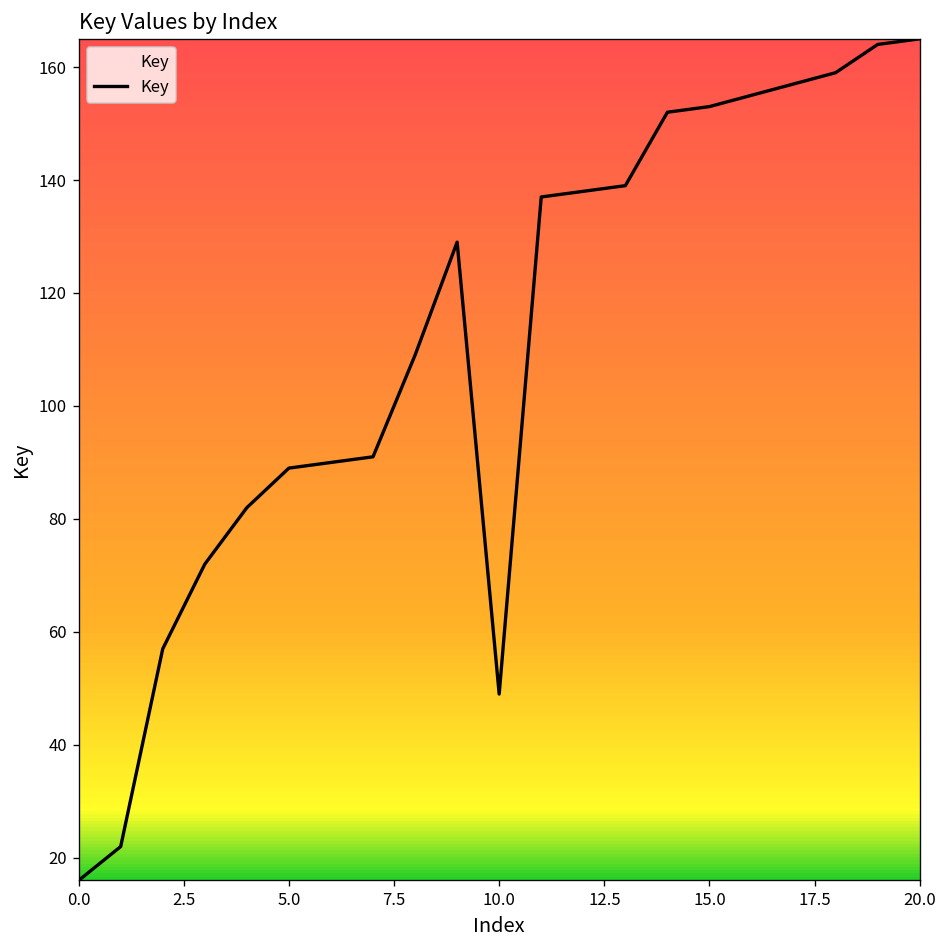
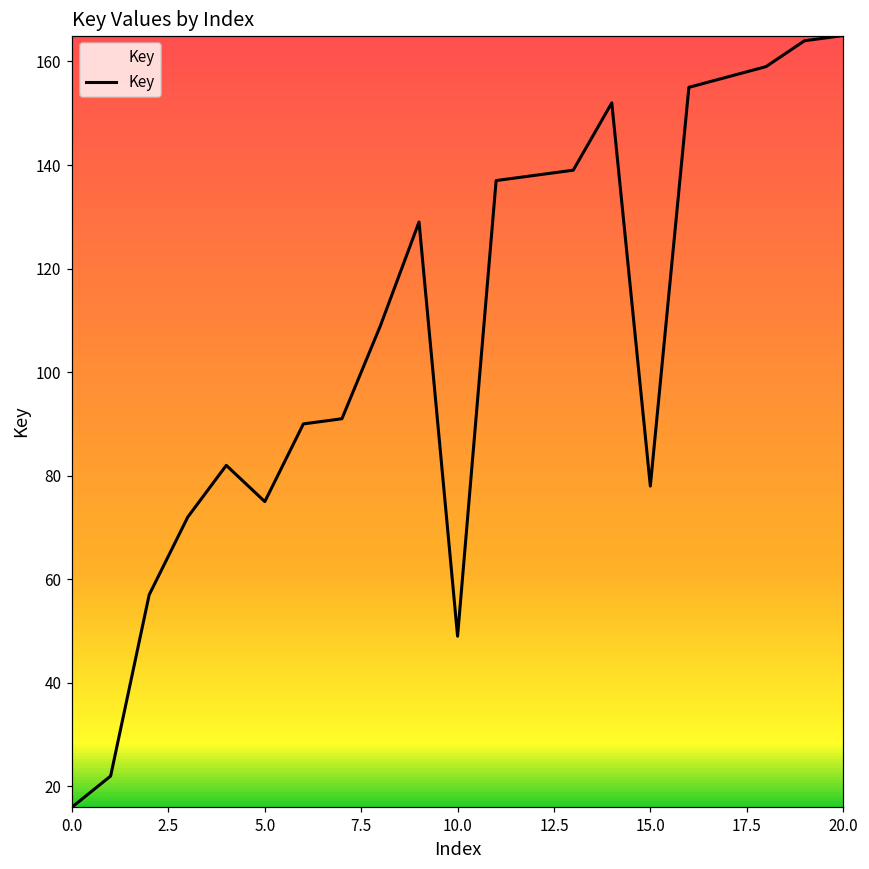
  {
    "0.0": 16,
-   "5.0": 89,
+   "5.0": 75,
    "10.0": 49,
-   "15.0": 153,
+   "15.0": 78,
    "20.0": 165
  }
